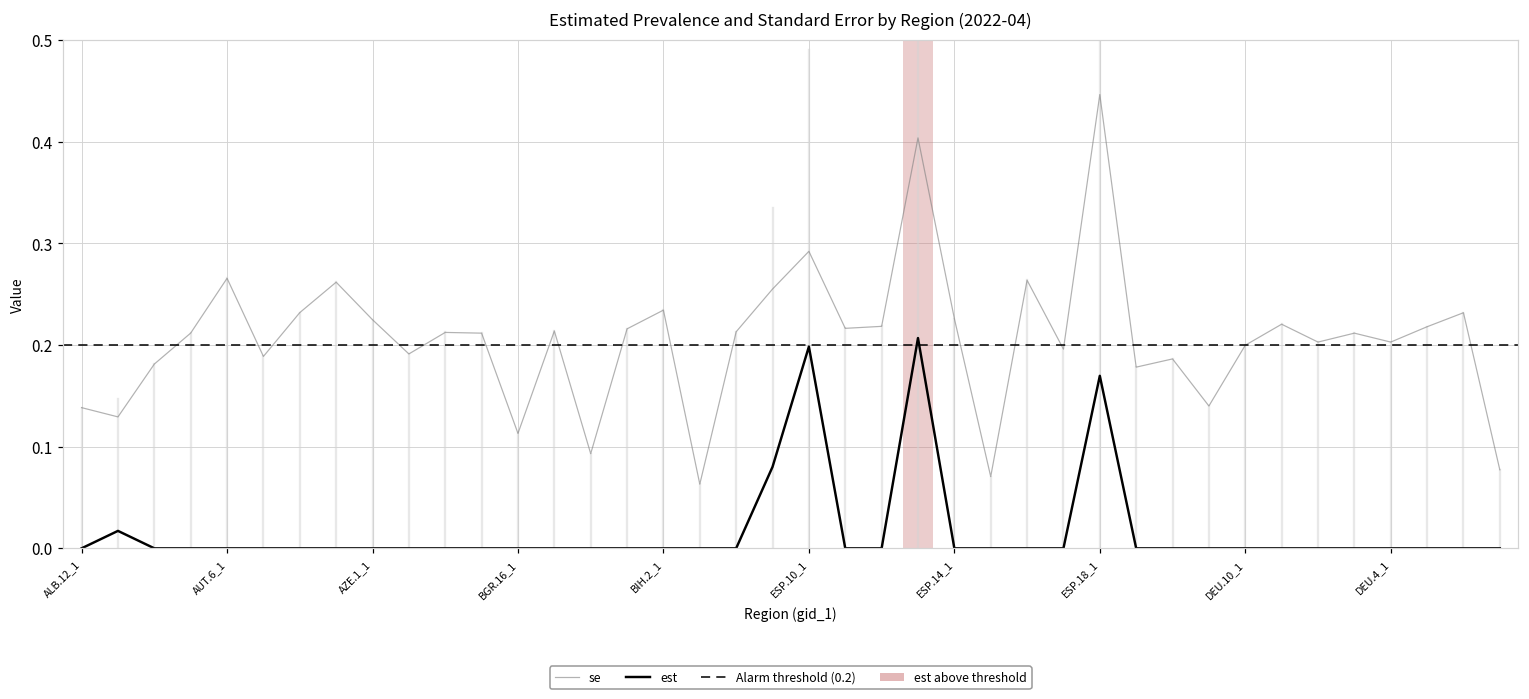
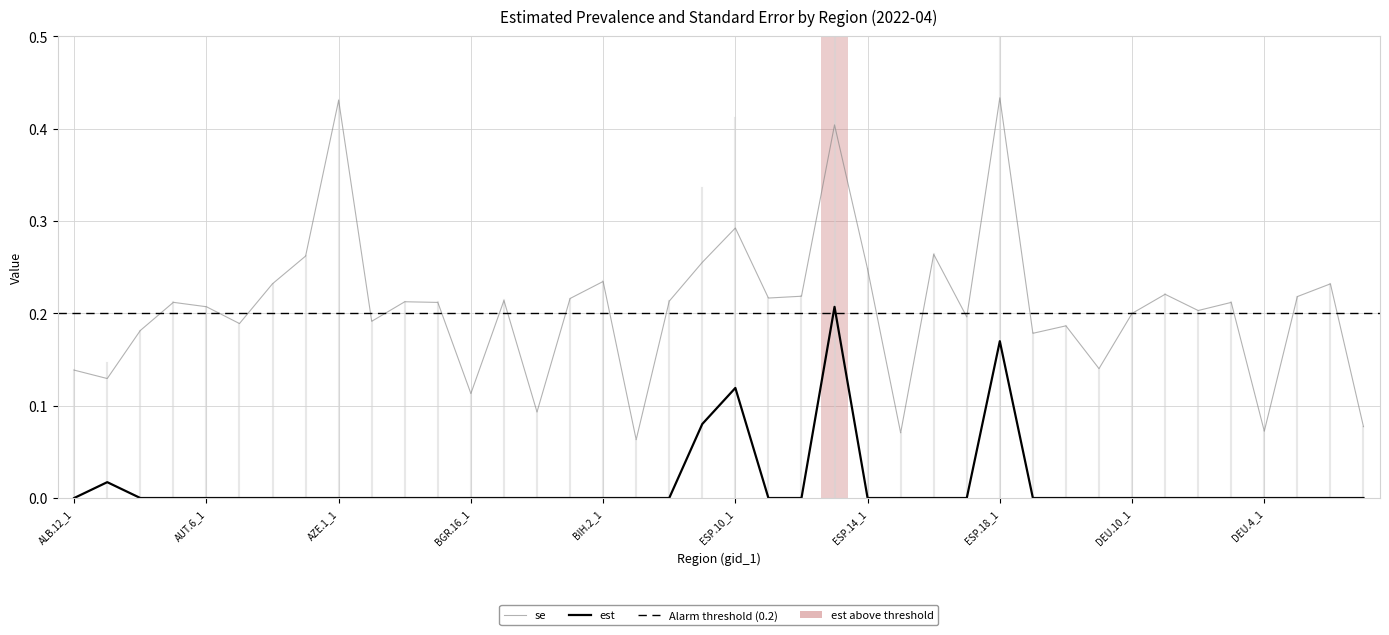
  {
    "se": {
-     "AUT.6_1": 0.27,
-     "AZE.1_1": 0.22,
+     "AUT.6_1": 0.21,
+     "AZE.1_1": 0.43,
      "ESP.10_1": 0.29,
-     "ESP.14_1": 0.23,
-     "ESP.18_1": 0.45,
-     "DEU.4_1": 0.20
+     "ESP.14_1": 0.25,
+     "ESP.18_1": 0.43,
+     "DEU.4_1": 0.07
    },
    "est": {
-     "ESP.10_1": 0.20,
+     "ESP.10_1": 0.12,
      "ESP.18_1": 0.17
    }
  }
